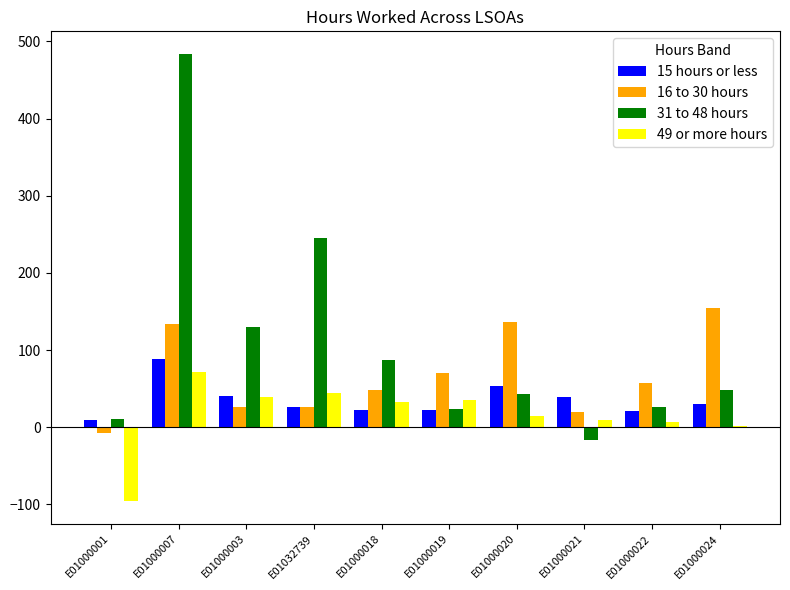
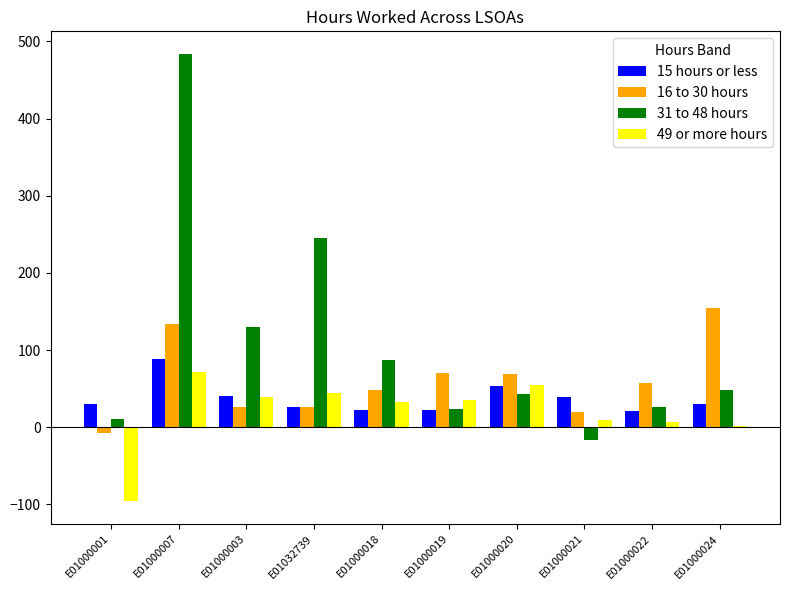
  {
    "15 hours or less": {
-     "E01000001": 10,
+     "E01000001": 30,
      "E01000007": 90,
      "E01000003": 40,
      "E01032739": 30,
      "E01000018": 20,
      "E01000019": 20,
      "E01000020": 50,
      "E01000021": 40,
      "E01000022": 20,
      "E01000024": 30
    },
    "16 to 30 hours": {
      "E01000001": -10,
      "E01000007": 130,
      "E01000003": 30,
      "E01032739": 30,
      "E01000018": 50,
      "E01000019": 70,
-     "E01000020": 140,
+     "E01000020": 70,
      "E01000021": 20,
      "E01000022": 60,
      "E01000024": 160
    },
    "31 to 48 hours": {
      "E01000001": 10,
      "E01000007": 480,
      "E01000003": 130,
      "E01032739": 250,
      "E01000018": 90,
      "E01000019": 20,
      "E01000020": 40,
      "E01000021": -20,
      "E01000022": 30,
      "E01000024": 50
    },
    "49 or more hours": {
      "E01000001": -100,
      "E01000007": 70,
      "E01000003": 40,
      "E01032739": 40,
      "E01000018": 30,
      "E01000019": 40,
-     "E01000020": 20,
+     "E01000020": 60,
      "E01000021": 10,
      "E01000022": 10
    }
  }
